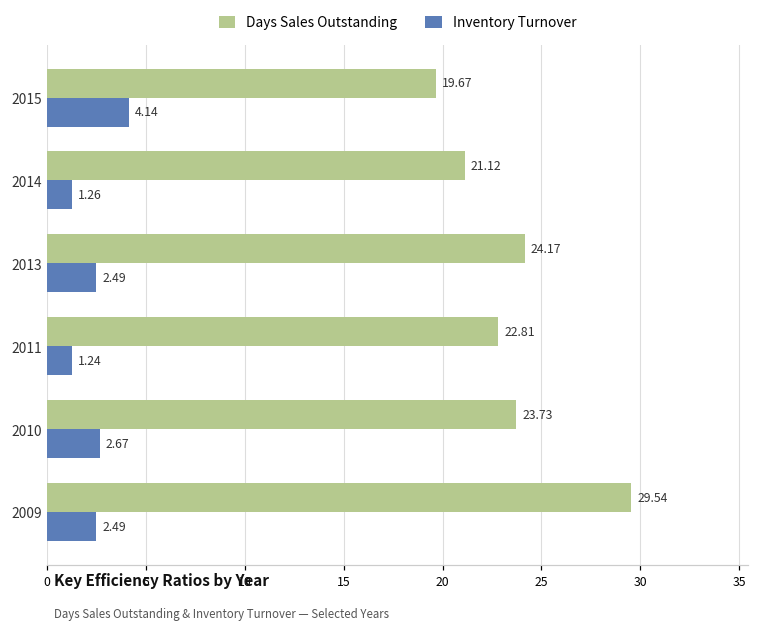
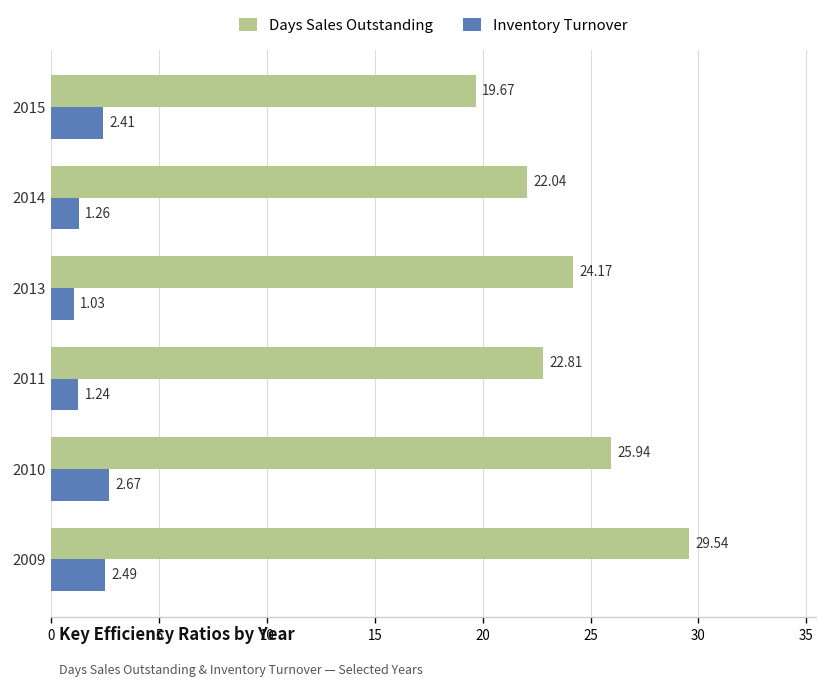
  {
    "Days Sales Outstanding": {
      "2015": 19.67,
-     "2014": 21.12,
+     "2014": 22.04,
      "2013": 24.17,
      "2011": 22.81,
-     "2010": 23.73,
+     "2010": 25.94,
      "2009": 29.54
    },
    "Inventory Turnover": {
-     "2015": 4.14,
+     "2015": 2.41,
      "2014": 1.26,
-     "2013": 2.49,
+     "2013": 1.03,
      "2011": 1.24,
      "2010": 2.67,
      "2009": 2.49
    }
  }
